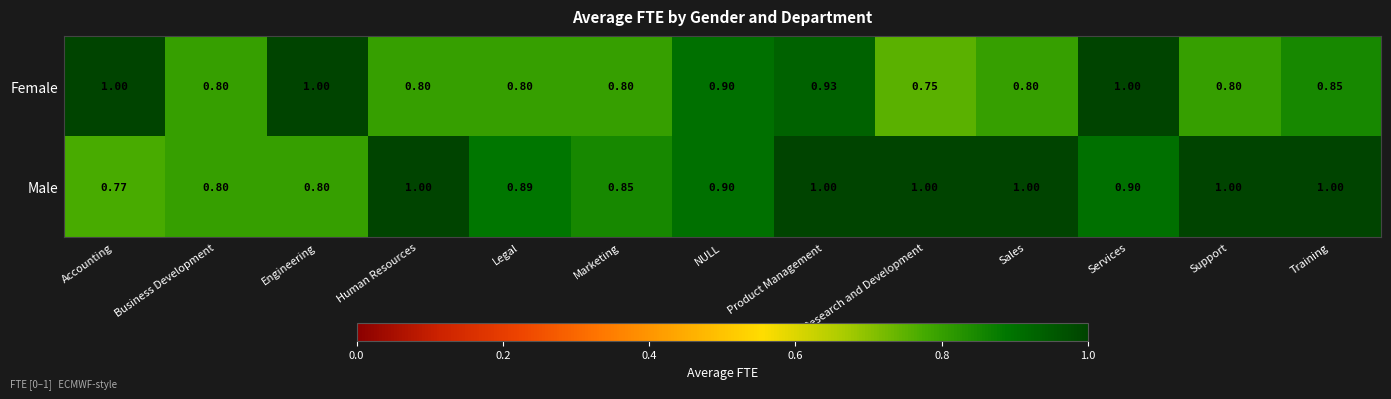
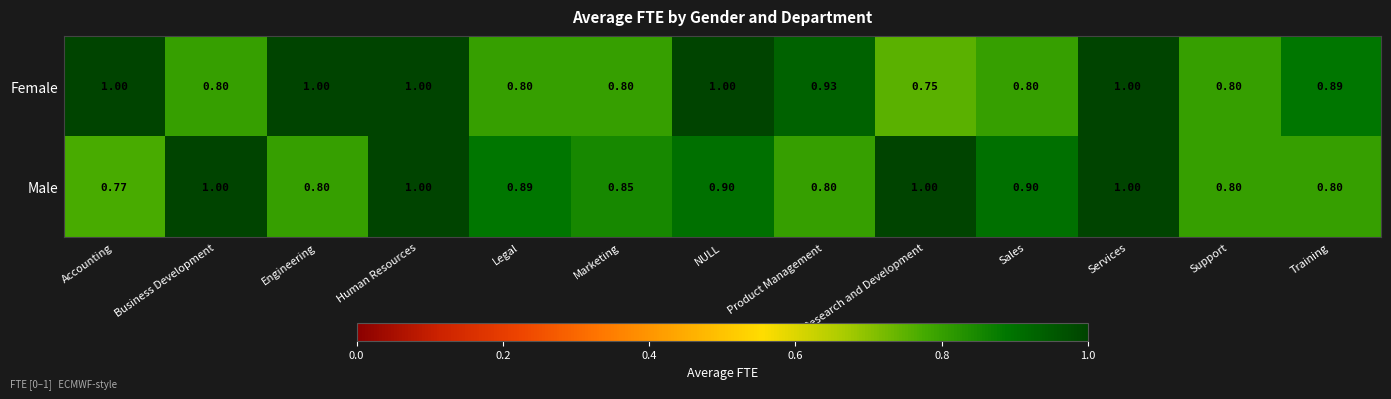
  {
    "Female": {
      "Accounting": 1.00,
      "Business Development": 0.80,
      "Engineering": 1.00,
-     "Human Resources": 0.80,
+     "Human Resources": 1.00,
      "Legal": 0.80,
      "Marketing": 0.80,
-     "NULL": 0.90,
+     "NULL": 1.00,
      "Product Management": 0.93,
      "Research and Development": 0.75,
      "Sales": 0.80,
      "Services": 1.00,
      "Support": 0.80,
-     "Training": 0.85
+     "Training": 0.89
    },
    "Male": {
      "Accounting": 0.77,
-     "Business Development": 0.80,
+     "Business Development": 1.00,
      "Engineering": 0.80,
      "Human Resources": 1.00,
      "Legal": 0.89,
      "Marketing": 0.85,
      "NULL": 0.90,
-     "Product Management": 1.00,
+     "Product Management": 0.80,
      "Research and Development": 1.00,
-     "Sales": 1.00,
-     "Services": 0.90,
-     "Support": 1.00,
-     "Training": 1.00
+     "Sales": 0.90,
+     "Services": 1.00,
+     "Support": 0.80,
+     "Training": 0.80
    }
  }
